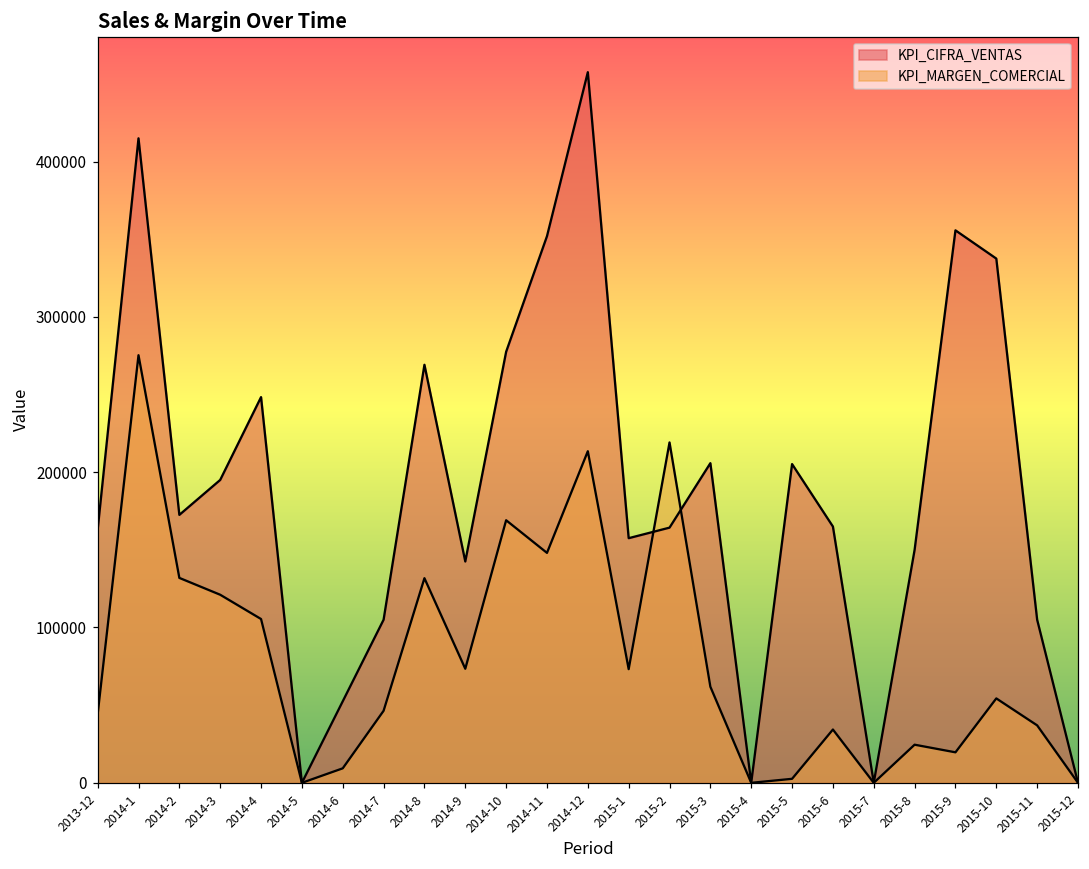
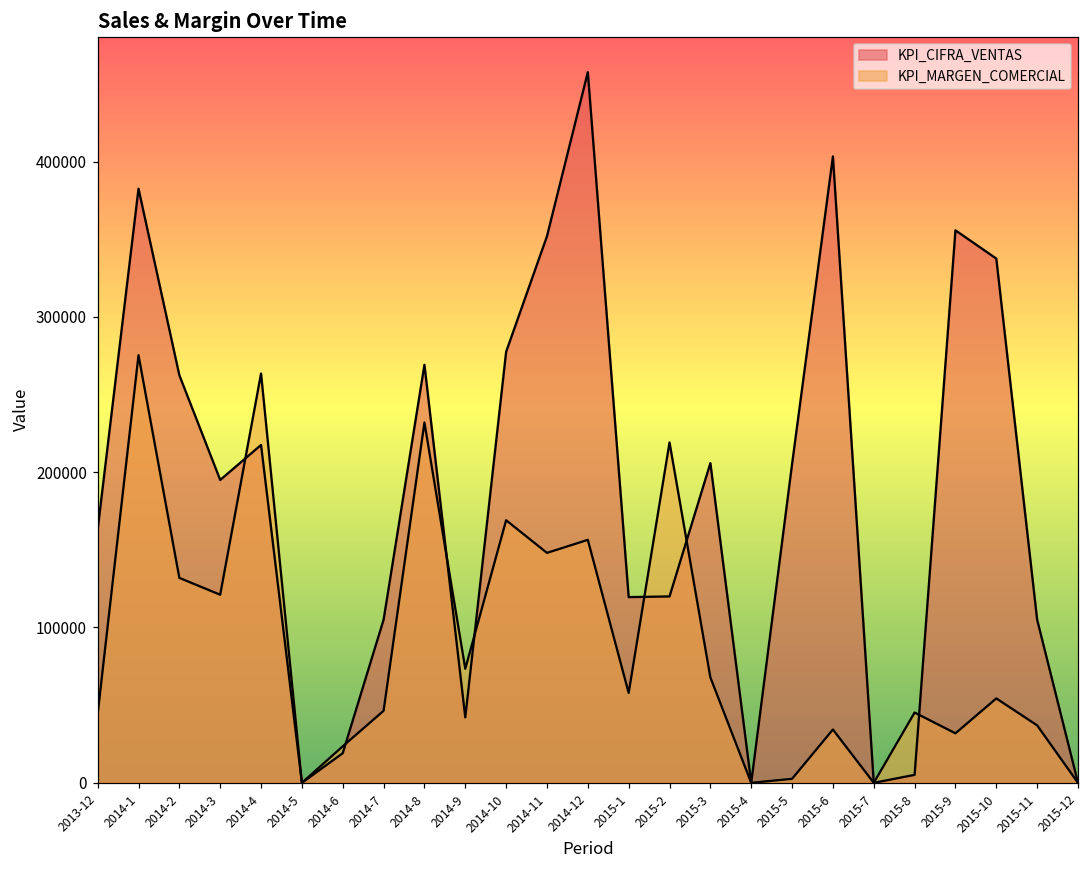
  {
    "KPI_CIFRA_VENTAS": {
      "2013-12": 163000,
-     "2014-1": 415000,
-     "2014-2": 173000,
+     "2014-1": 383000,
+     "2014-2": 262000,
      "2014-3": 195000,
-     "2014-4": 248000,
-     "2014-6": 53000,
+     "2014-4": 218000,
+     "2014-6": 19000,
      "2014-7": 105000,
      "2014-8": 269000,
-     "2014-9": 143000,
+     "2014-9": 42000,
      "2014-10": 278000,
      "2014-11": 352000,
      "2014-12": 458000,
-     "2015-1": 158000,
-     "2015-2": 164000,
+     "2015-1": 120000,
+     "2015-2": 120000,
      "2015-3": 206000,
      "2015-5": 205000,
-     "2015-6": 165000,
-     "2015-8": 150000,
+     "2015-6": 403000,
+     "2015-8": 5000,
      "2015-9": 356000,
      "2015-10": 338000,
      "2015-11": 105000
    },
    "KPI_MARGEN_COMERCIAL": {
      "2013-12": 44000,
      "2014-1": 275000,
      "2014-2": 132000,
      "2014-3": 121000,
-     "2014-4": 105000,
-     "2014-6": 9000,
+     "2014-4": 264000,
+     "2014-6": 24000,
      "2014-7": 46000,
-     "2014-8": 132000,
+     "2014-8": 232000,
      "2014-9": 73000,
      "2014-10": 169000,
      "2014-11": 148000,
-     "2014-12": 213000,
-     "2015-1": 73000,
+     "2014-12": 156000,
+     "2015-1": 58000,
      "2015-2": 219000,
-     "2015-3": 62000,
+     "2015-3": 68000,
      "2015-5": 3000,
      "2015-6": 34000,
-     "2015-8": 25000,
-     "2015-9": 20000,
+     "2015-8": 45000,
+     "2015-9": 32000,
      "2015-10": 54000,
      "2015-11": 37000
    }
  }
